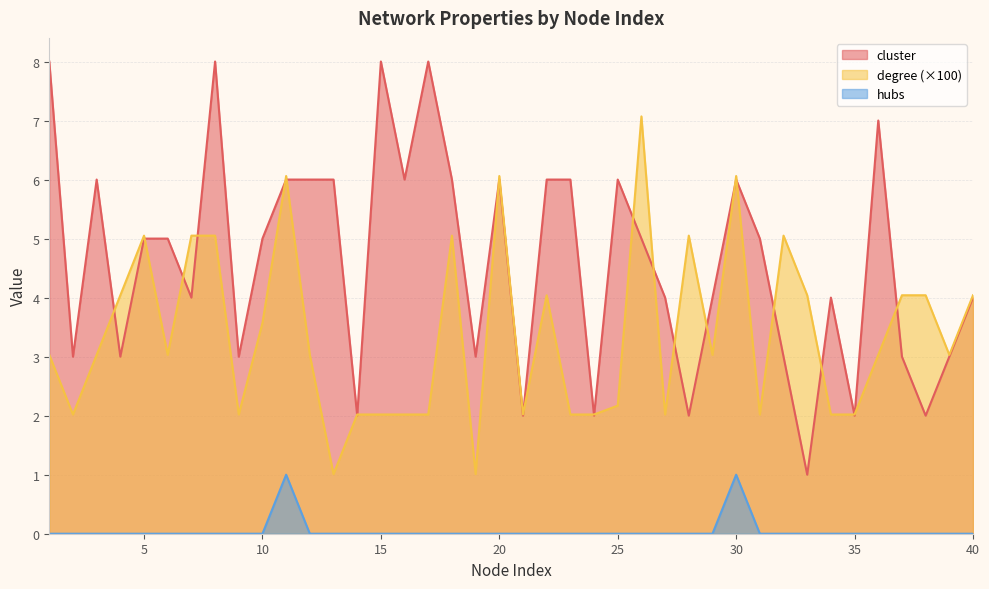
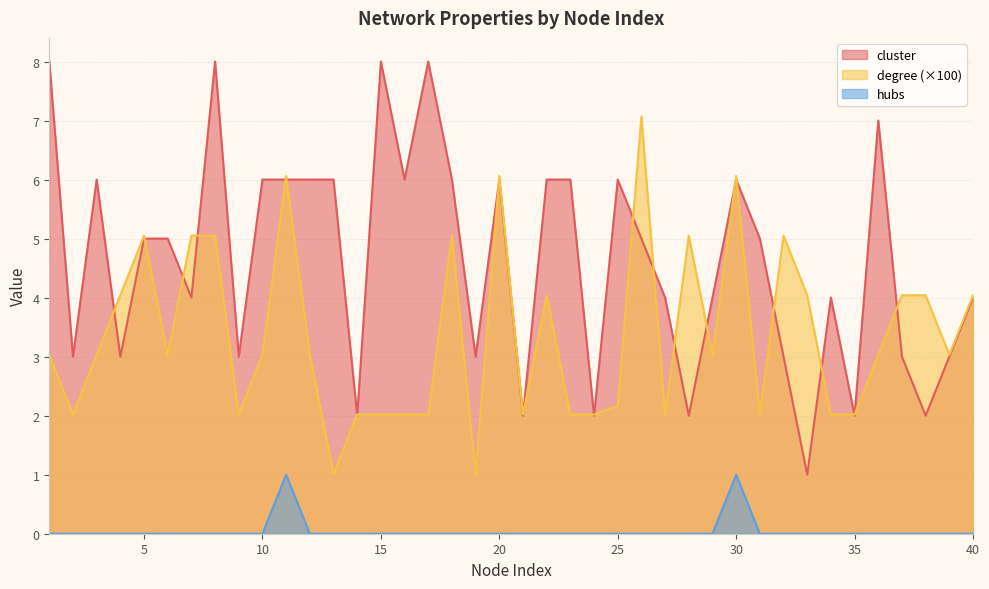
  {
    "cluster": {
      "5": 5,
-     "10": 5,
+     "10": 6,
      "15": 8,
      "20": 6,
      "25": 6,
      "30": 6
    },
    "degree (×100)": {
      "5": 5.1,
-     "10": 3.6,
+     "10": 3.0,
      "15": 2.0,
      "20": 6.1,
      "25": 2.2,
      "30": 6.1
    },
    "hubs": {
      "5": 0.0,
      "10": 0.0,
      "15": 0.0,
      "20": 0.0,
      "25": 0.0,
      "30": 1.0,
      "35": 0.0,
      "40": 0.0
    }
  }
